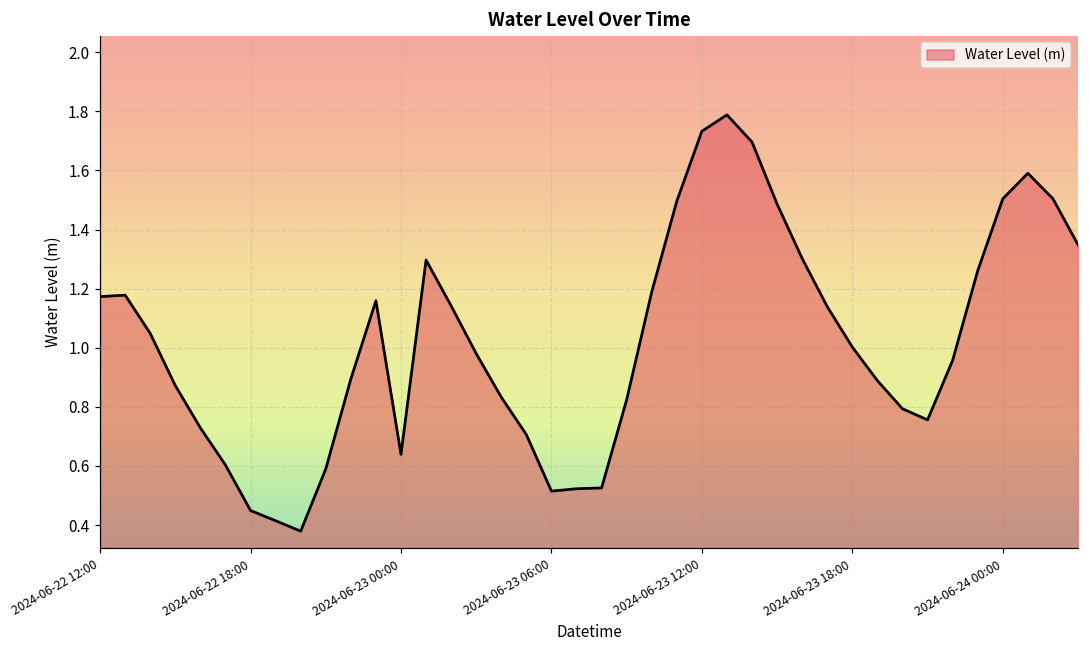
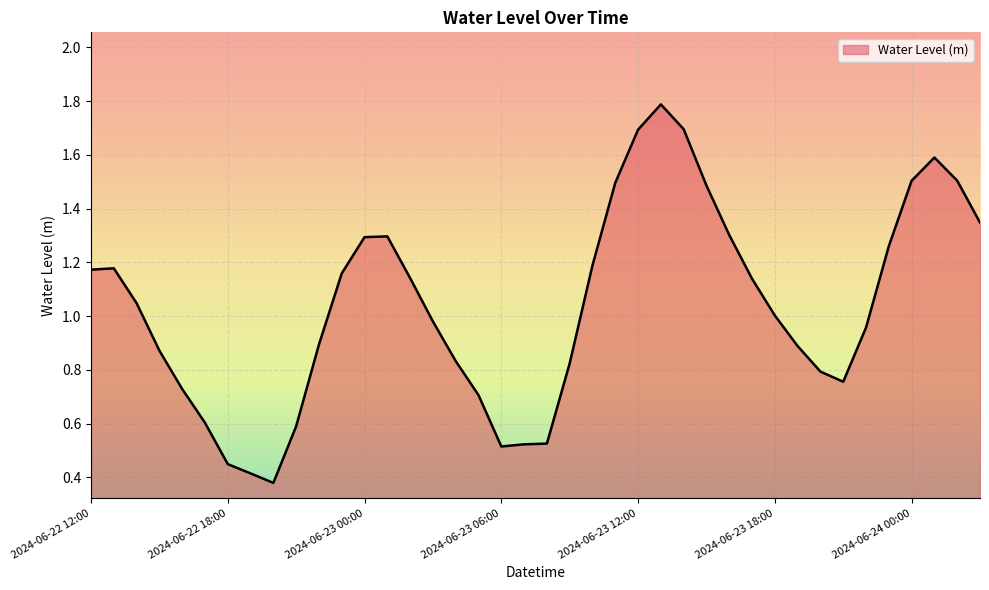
  {
    "2024-06-22 12:00": 1.17,
    "2024-06-22 18:00": 0.45,
-   "2024-06-23 00:00": 0.64,
+   "2024-06-23 00:00": 1.29,
    "2024-06-23 06:00": 0.51,
-   "2024-06-23 12:00": 1.73,
+   "2024-06-23 12:00": 1.69,
    "2024-06-23 18:00": 1.00,
    "2024-06-24 00:00": 1.50
  }
